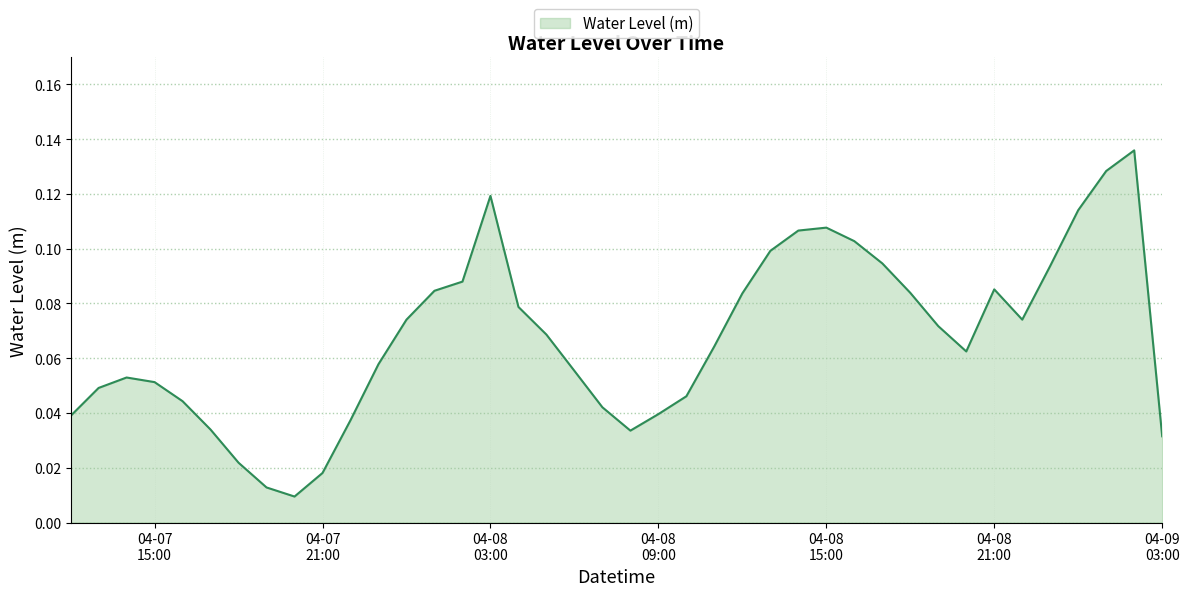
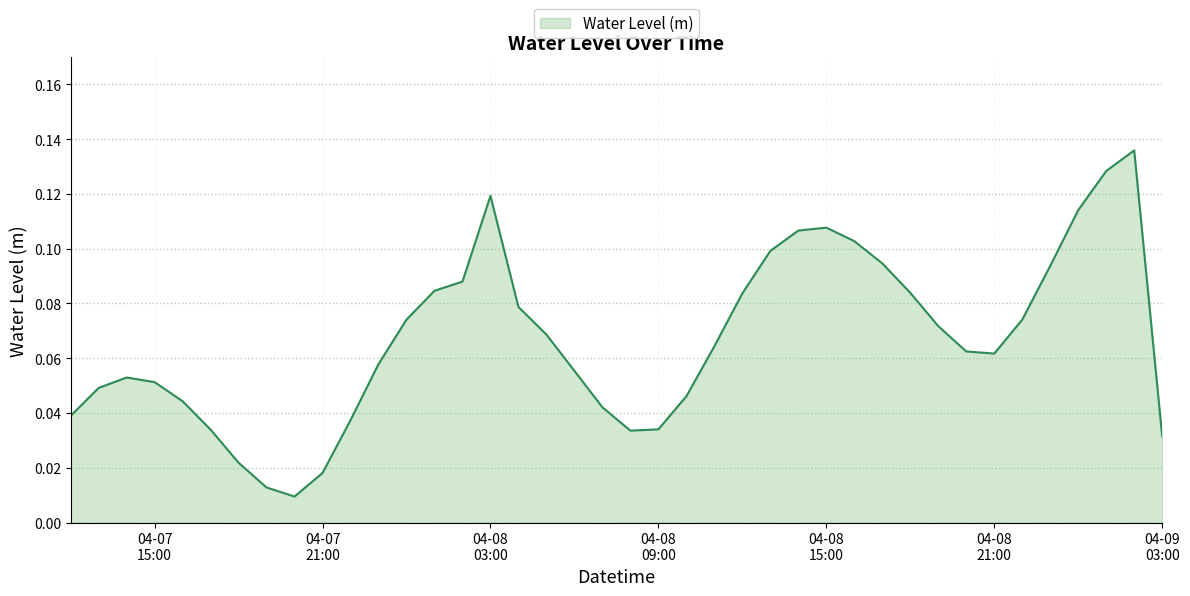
  {
    "04-07 15:00": 0.051,
    "04-07 21:00": 0.018,
    "04-08 03:00": 0.119,
-   "04-08 09:00": 0.040,
+   "04-08 09:00": 0.034,
    "04-08 15:00": 0.108,
-   "04-08 21:00": 0.085,
+   "04-08 21:00": 0.062,
    "04-09 03:00": 0.031
  }
